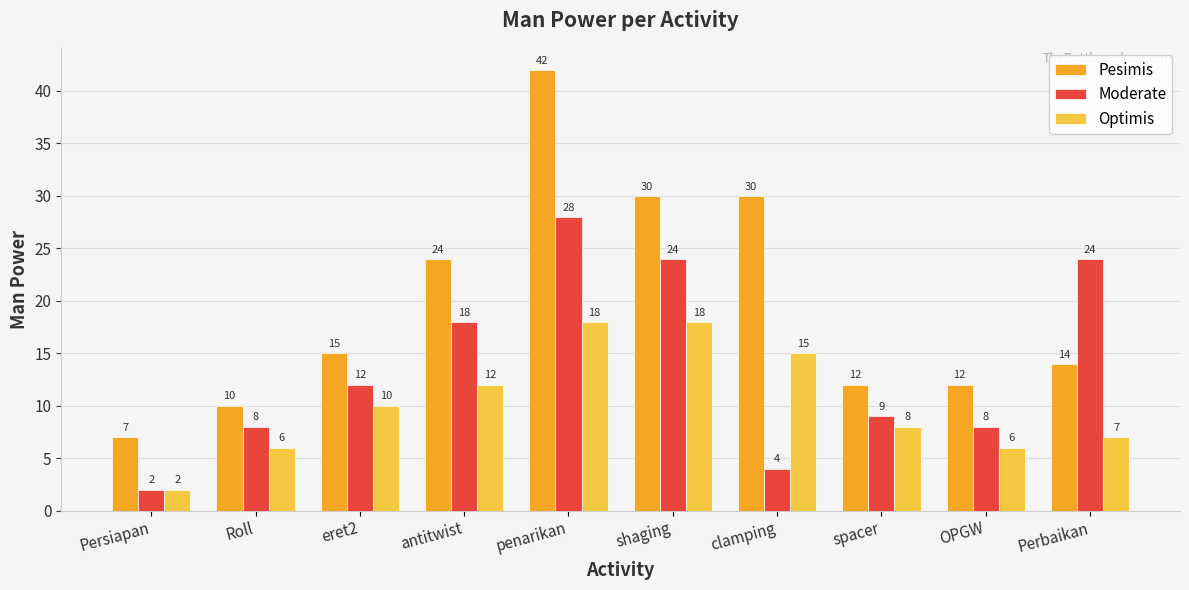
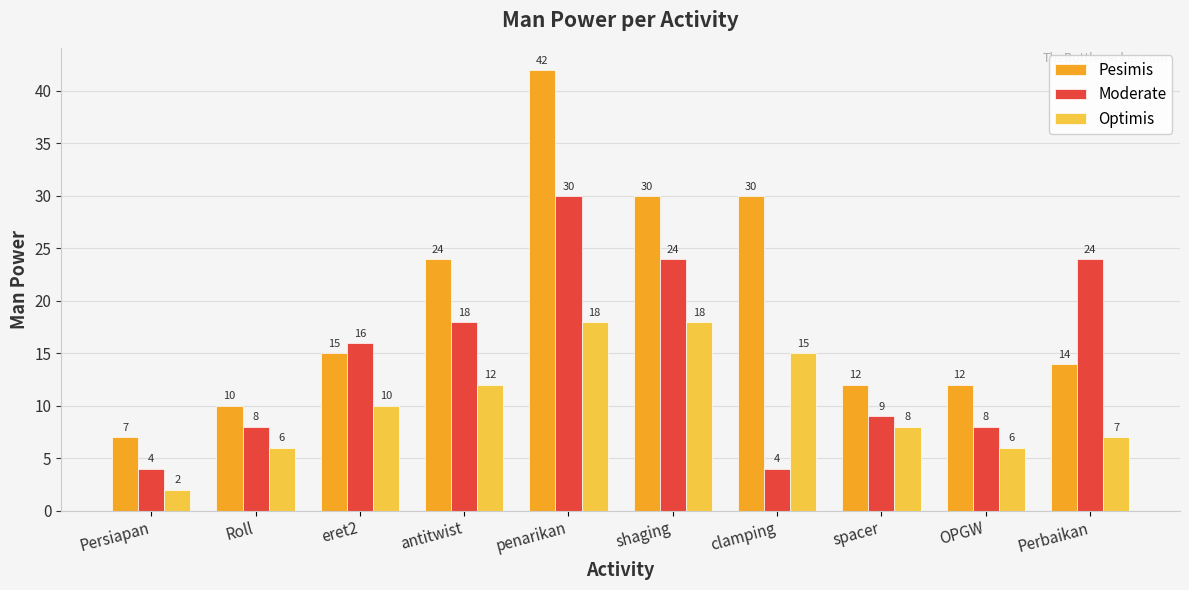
  {
    "Moderate": {
-     "Persiapan": 2,
+     "Persiapan": 4,
      "Roll": 8,
-     "eret2": 12,
+     "eret2": 16,
      "antitwist": 18,
-     "penarikan": 28,
+     "penarikan": 30,
      "shaging": 24,
      "clamping": 4,
      "spacer": 9,
      "OPGW": 8,
      "Perbaikan": 24
    }
  }
